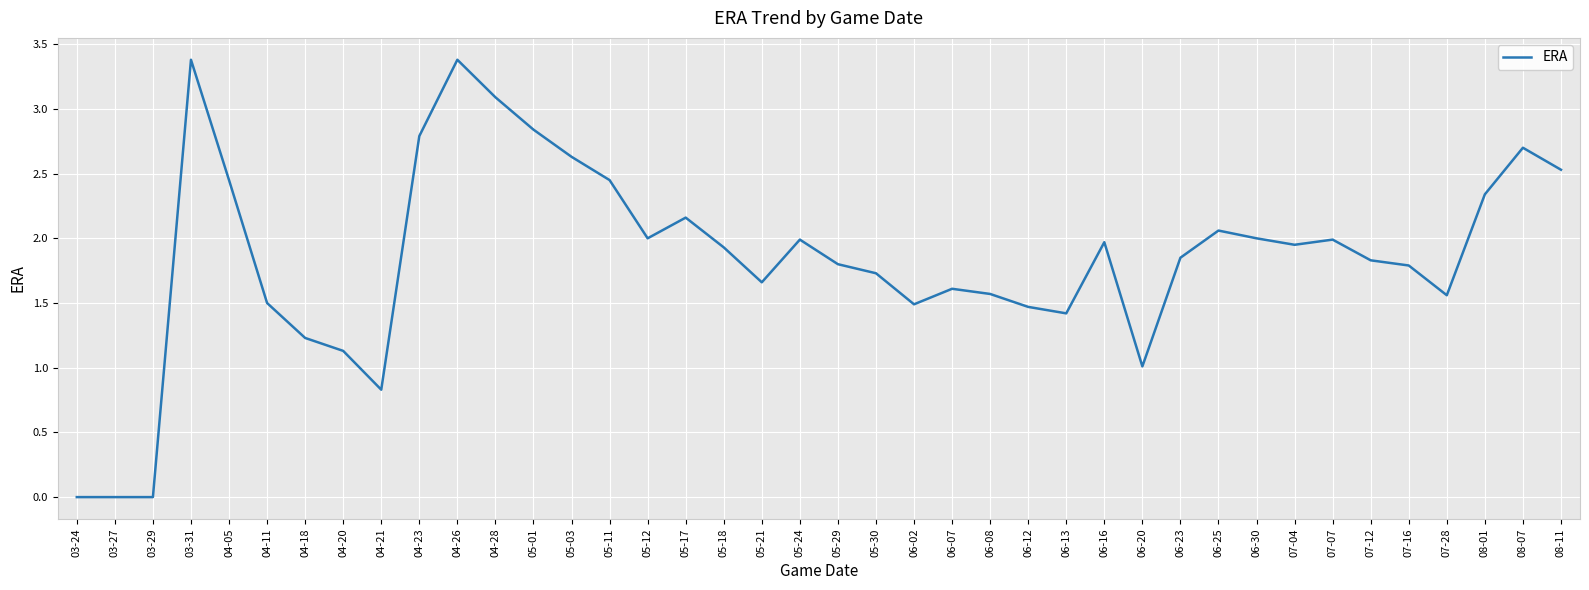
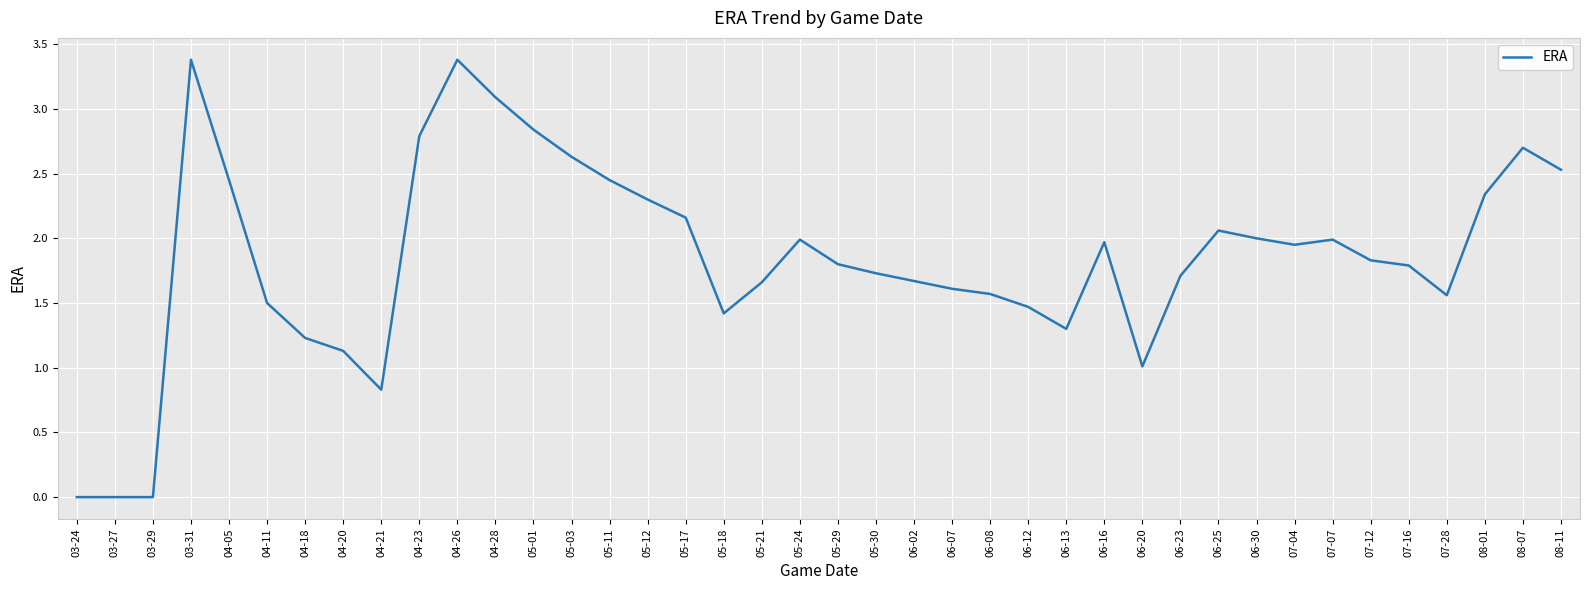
  {
    "03-24": 0.00,
    "03-27": 0.00,
    "03-29": 0.00,
    "03-31": 3.38,
    "04-05": 2.45,
    "04-11": 1.50,
    "04-18": 1.23,
    "04-20": 1.13,
    "04-21": 0.83,
    "04-23": 2.79,
    "04-26": 3.38,
    "04-28": 3.09,
    "05-01": 2.84,
    "05-03": 2.63,
    "05-11": 2.45,
-   "05-12": 2.0,
+   "05-12": 2.3,
    "05-17": 2.16,
-   "05-18": 1.93,
+   "05-18": 1.42,
    "05-21": 1.66,
    "05-24": 1.99,
    "05-29": 1.80,
    "05-30": 1.73,
-   "06-02": 1.49,
+   "06-02": 1.67,
    "06-07": 1.61,
    "06-08": 1.57,
    "06-12": 1.47,
-   "06-13": 1.42,
+   "06-13": 1.30,
    "06-16": 1.97,
    "06-20": 1.01,
-   "06-23": 1.85,
+   "06-23": 1.71,
    "06-25": 2.06,
    "06-30": 2.00,
    "07-04": 1.95,
    "07-07": 1.99,
    "07-12": 1.83,
    "07-16": 1.79,
    "07-28": 1.56,
    "08-01": 2.34,
    "08-07": 2.70,
    "08-11": 2.53
  }
